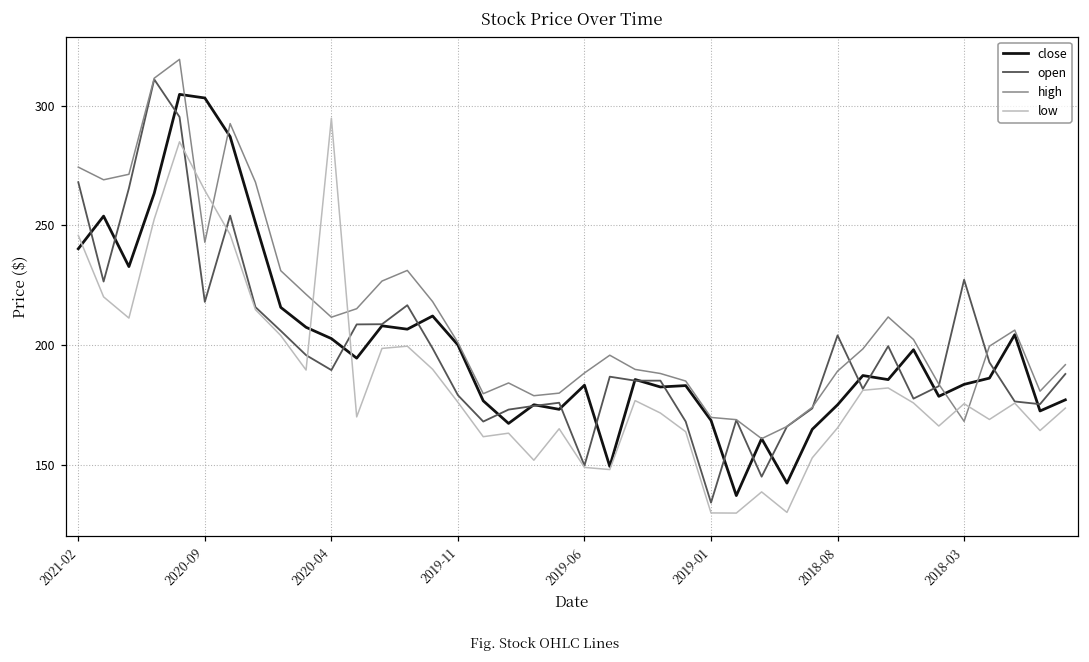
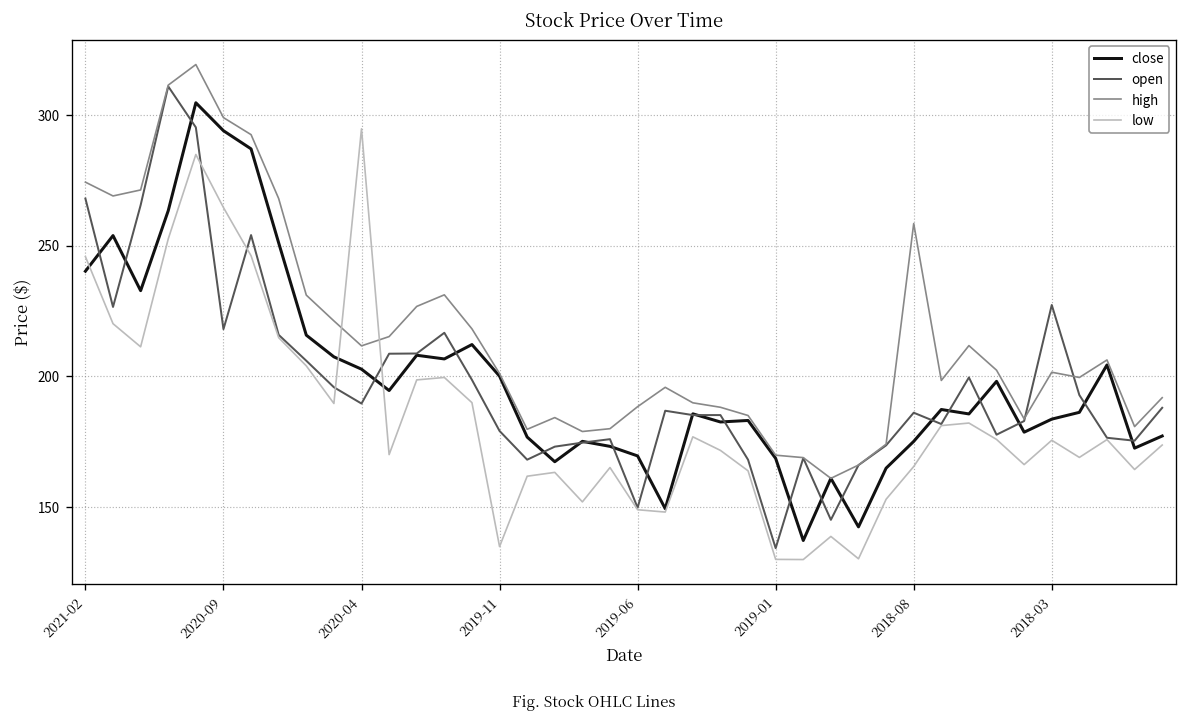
  {
    "close": {
      "2021-02": 240,
-     "2020-09": 303,
+     "2020-09": 294,
      "2020-04": 203,
-     "2019-06": 183,
+     "2019-06": 169,
      "2019-01": 168,
      "2018-08": 175,
      "2018-03": 184
    },
    "open": {
      "2021-02": 268,
      "2020-09": 218,
      "2020-04": 190,
      "2019-11": 179,
      "2019-01": 134,
-     "2018-08": 204,
+     "2018-08": 186,
      "2018-03": 227
    },
    "high": {
      "2021-02": 274,
-     "2020-09": 243,
+     "2020-09": 299,
      "2020-04": 212,
      "2019-06": 188,
      "2019-01": 170,
-     "2018-08": 189,
-     "2018-03": 168
+     "2018-08": 258,
+     "2018-03": 202
    },
    "low": {
      "2021-02": 246,
      "2020-09": 265,
      "2020-04": 295,
-     "2019-11": 176,
+     "2019-11": 135,
      "2019-01": 130,
      "2018-08": 165,
      "2018-03": 175
    }
  }
